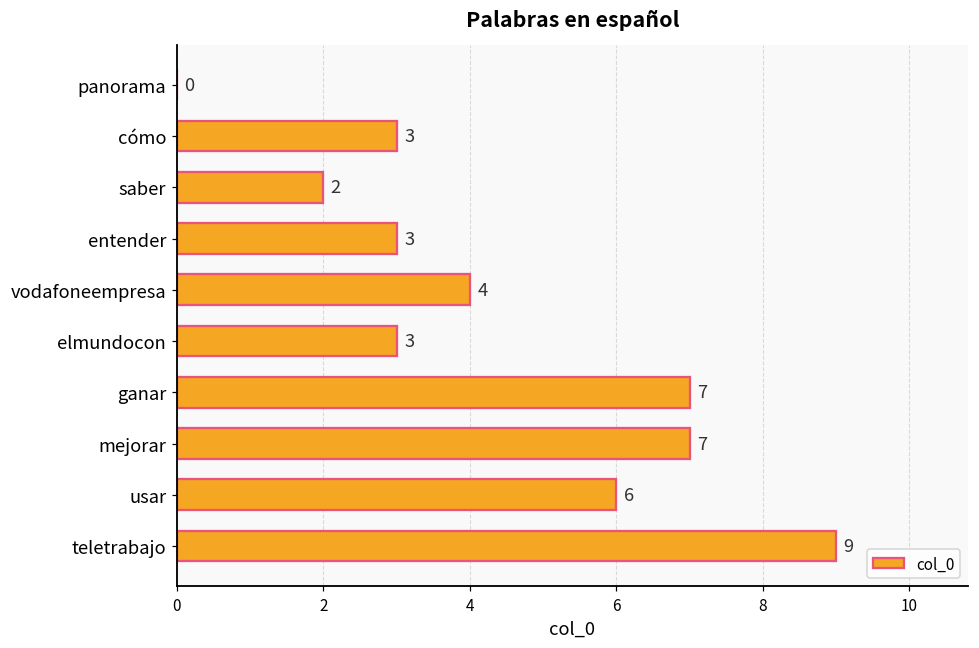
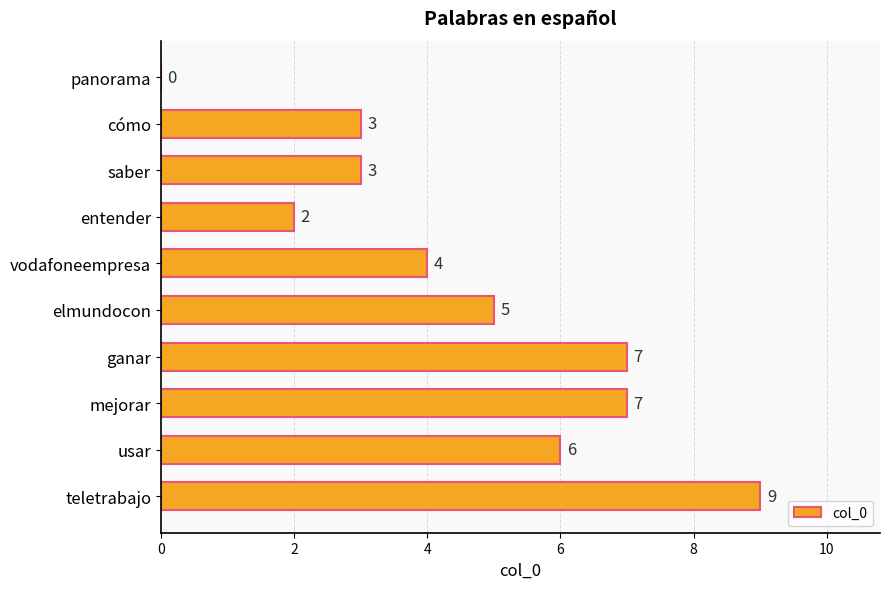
  {
    "panorama": 0,
    "cómo": 3,
-   "saber": 2,
-   "entender": 3,
+   "saber": 3,
+   "entender": 2,
    "vodafoneempresa": 4,
-   "elmundocon": 3,
+   "elmundocon": 5,
    "ganar": 7,
    "mejorar": 7,
    "usar": 6,
    "teletrabajo": 9
  }
